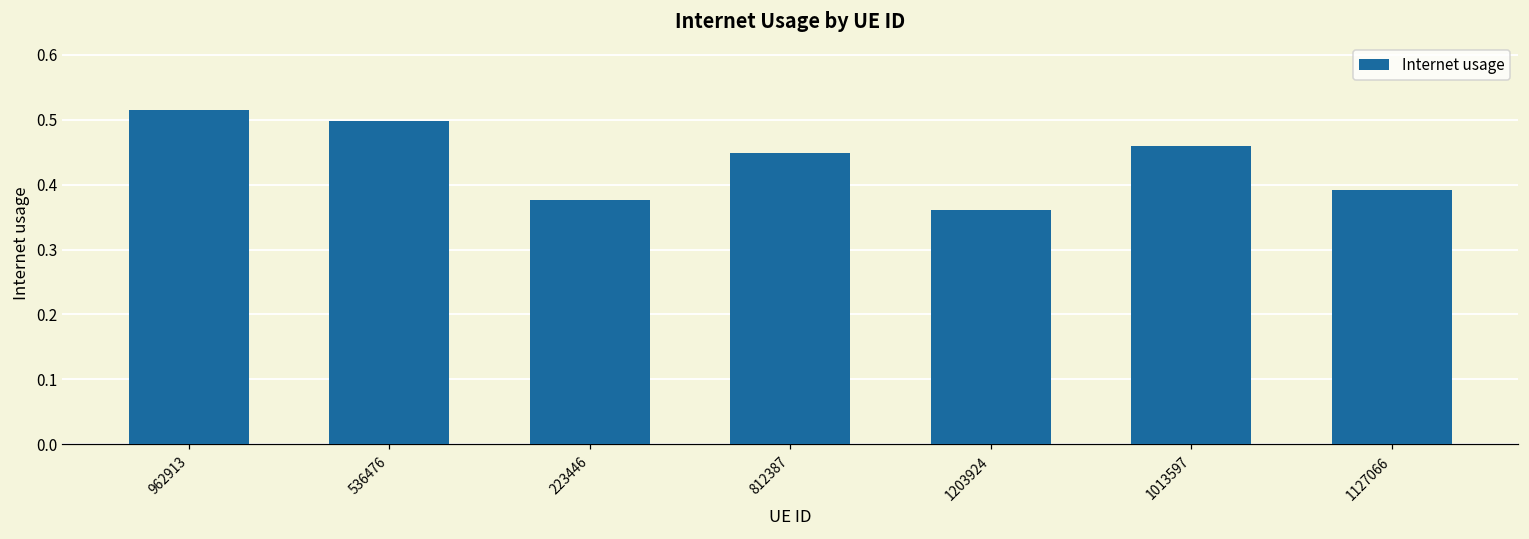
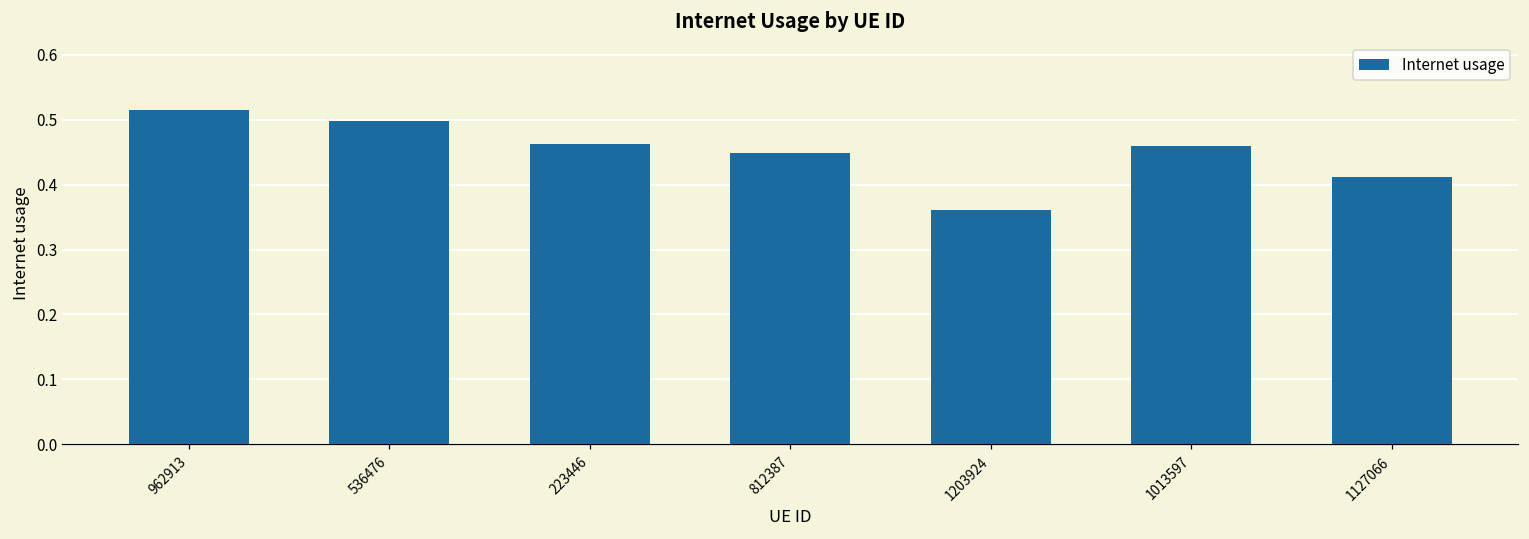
  {
    "962913": 0.52,
    "536476": 0.50,
-   "223446": 0.38,
+   "223446": 0.46,
    "812387": 0.45,
    "1203924": 0.36,
    "1013597": 0.46,
-   "1127066": 0.39
+   "1127066": 0.41
  }
